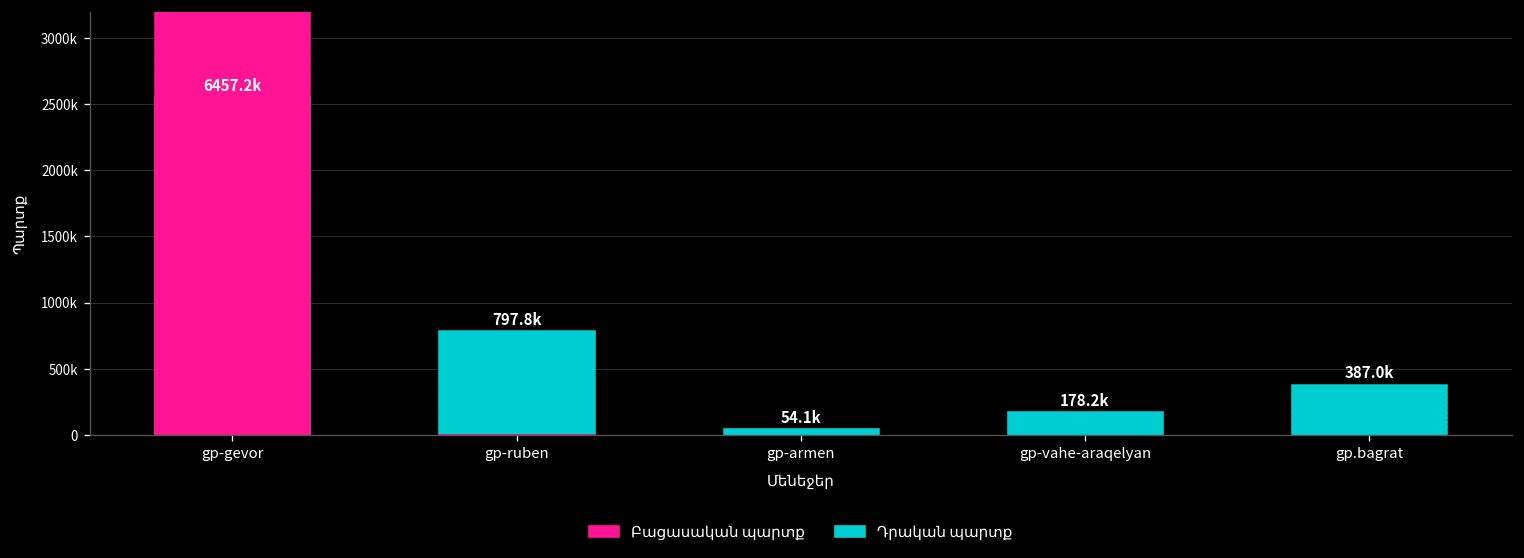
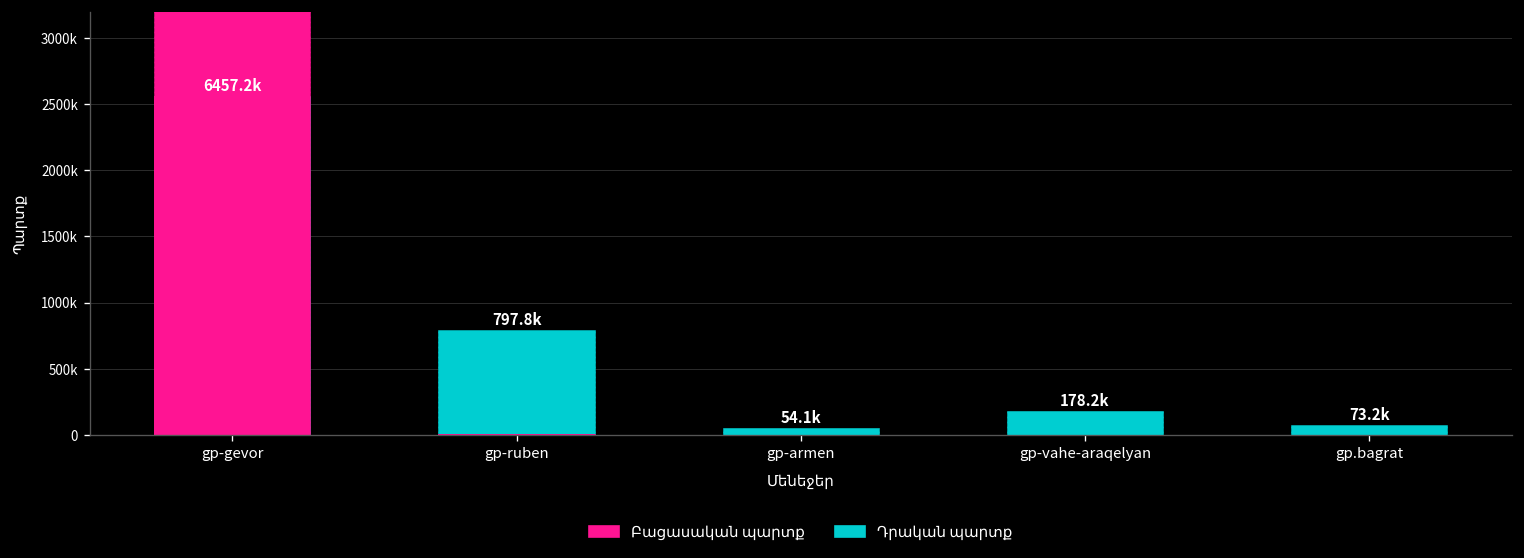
  {
    "Դրական պարտք": {
      "gp-armen": "54.1k",
      "gp-vahe-araqelyan": "178.2k",
-     "gp.bagrat": "387.0k"
+     "gp.bagrat": "73.2k"
    }
  }
